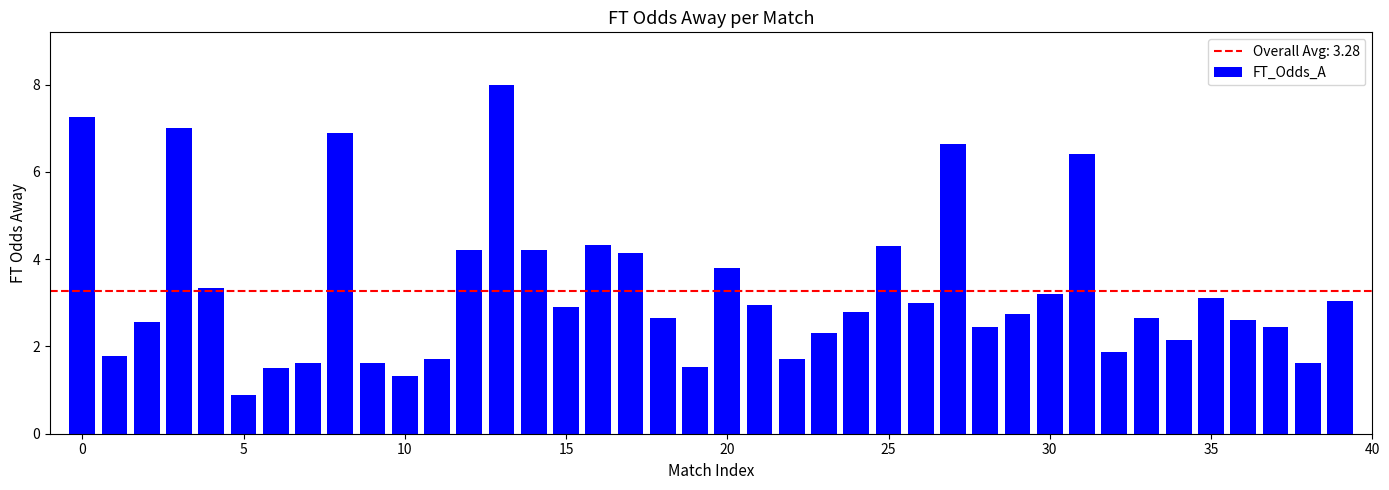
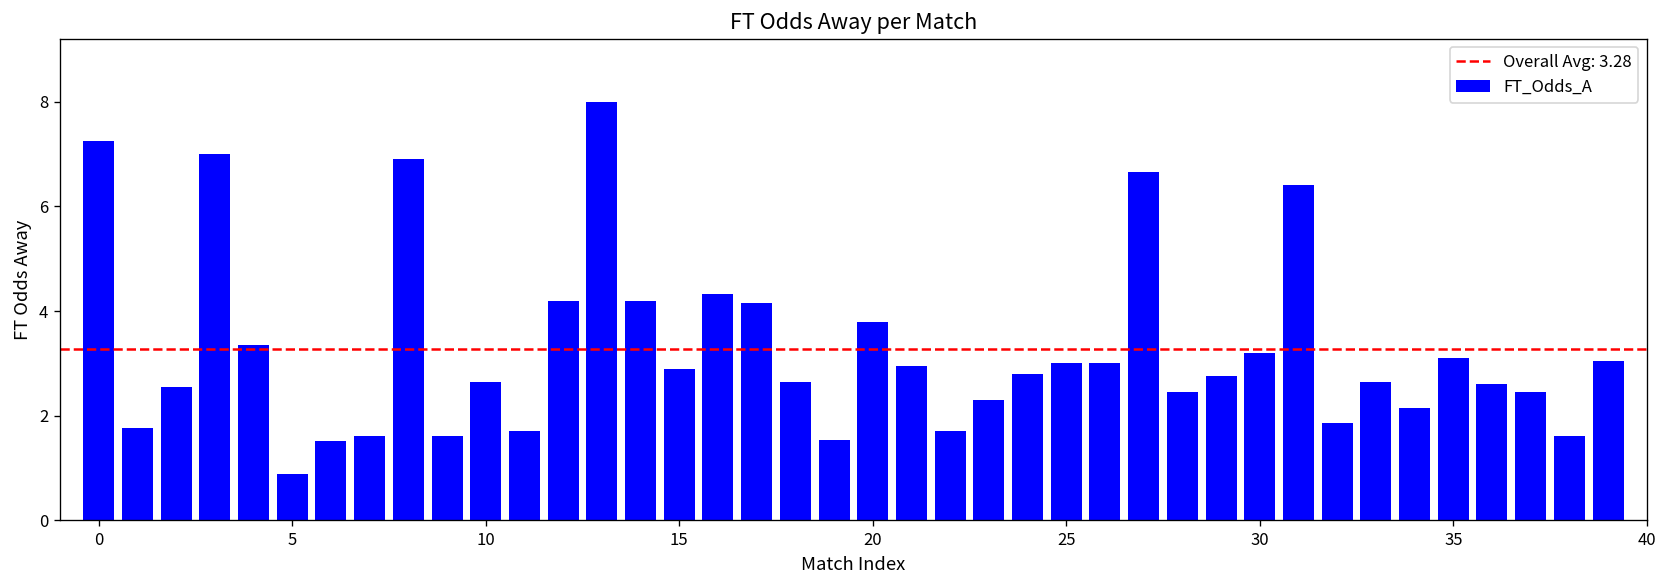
  {
    "0": 7.3,
    "5": 0.9,
-   "10": 1.3,
+   "10": 2.7,
    "15": 2.9,
    "20": 3.8,
-   "25": 4.3,
+   "25": 3.0,
    "30": 3.2,
    "35": 3.1
  }
